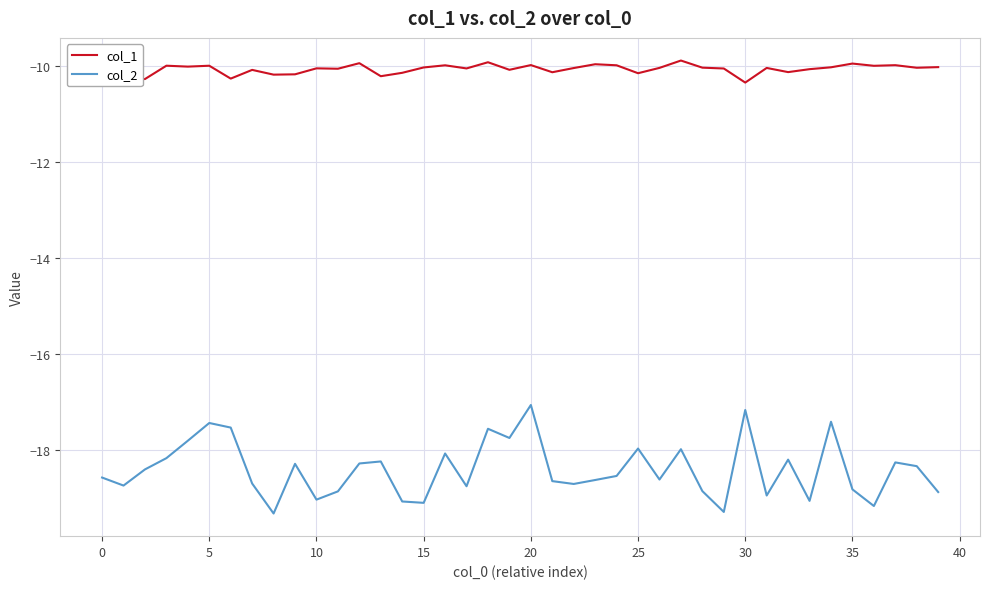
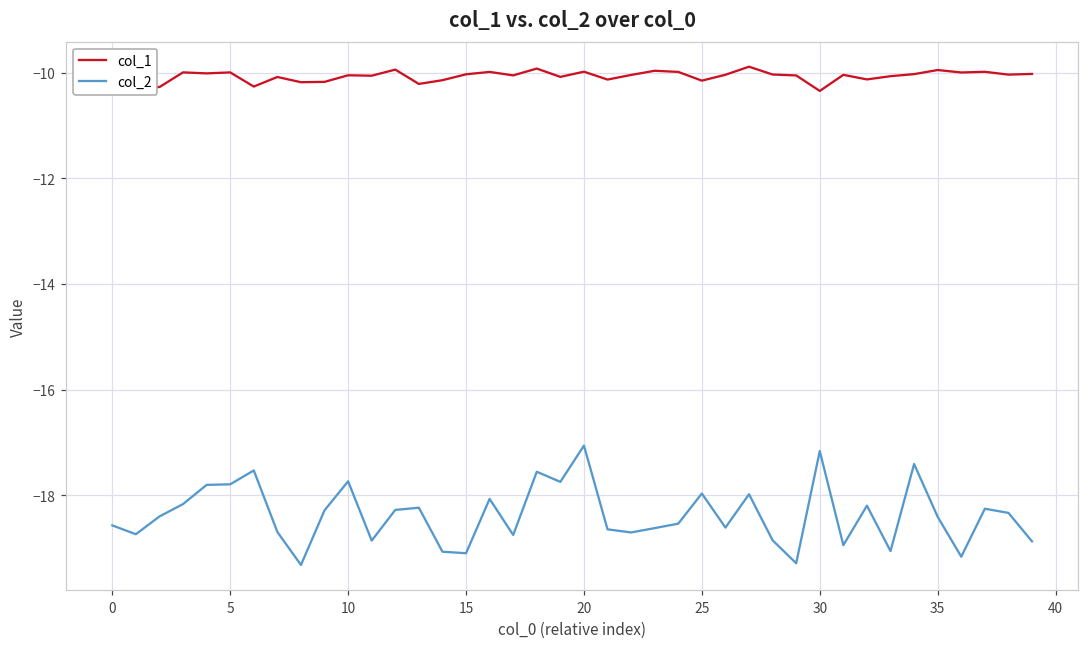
  {
    "col_1": {
      "5": -10.0,
      "10": -10.0,
      "15": -10.0,
      "20": -10.0,
      "25": -10.1,
      "30": -10.3,
      "35": -9.9
    },
    "col_2": {
      "0": -18.6,
-     "5": -17.4,
-     "10": -19.0,
+     "5": -17.8,
+     "10": -17.7,
      "15": -19.1,
      "20": -17.1,
      "25": -18.0,
      "30": -17.2,
-     "35": -18.8
+     "35": -18.4
    }
  }
